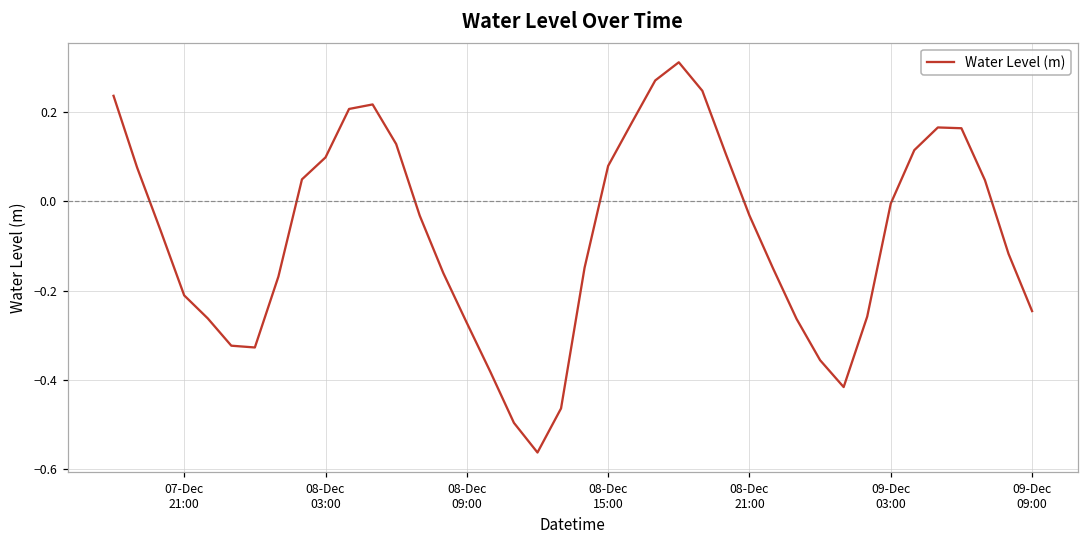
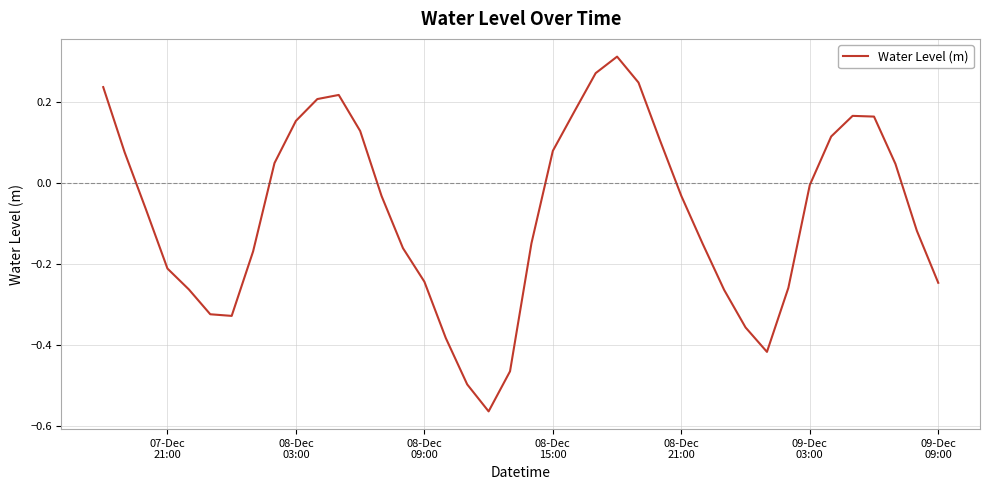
  {
    "07-Dec 21:00": -0.21,
-   "08-Dec 03:00": 0.10,
-   "08-Dec 09:00": -0.27,
+   "08-Dec 03:00": 0.15,
+   "08-Dec 09:00": -0.24,
    "08-Dec 15:00": 0.08,
    "08-Dec 21:00": -0.03,
    "09-Dec 03:00": 0.00,
    "09-Dec 09:00": -0.25
  }
